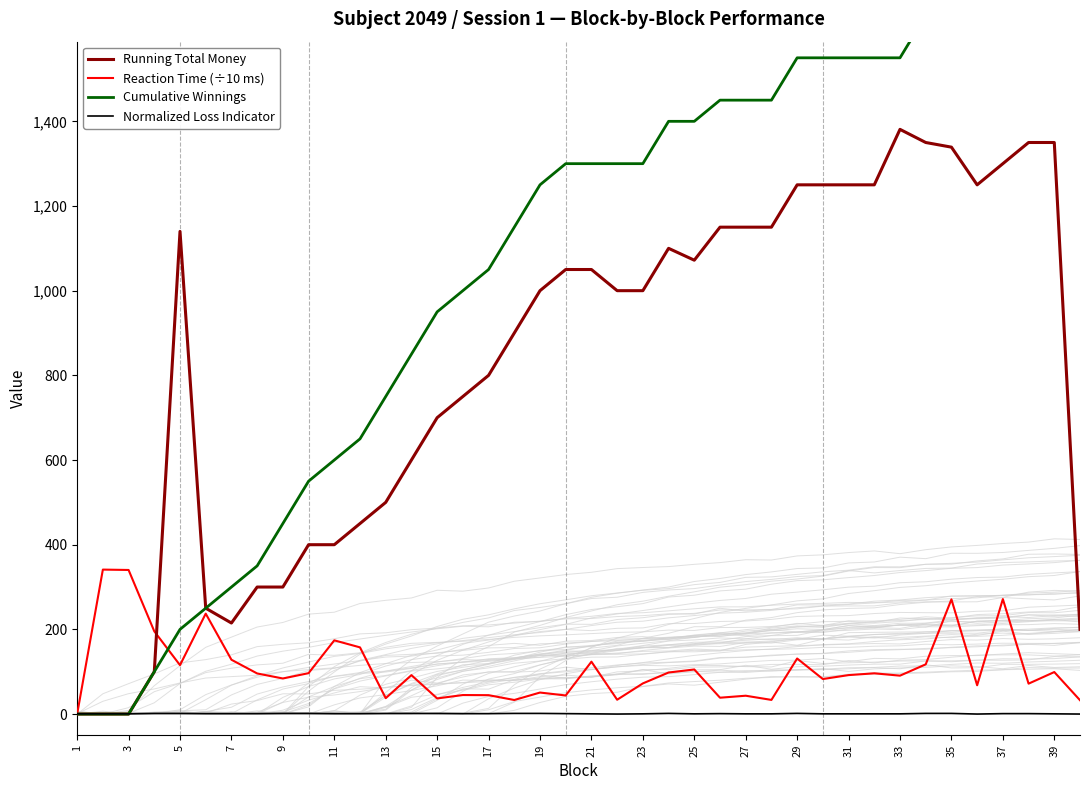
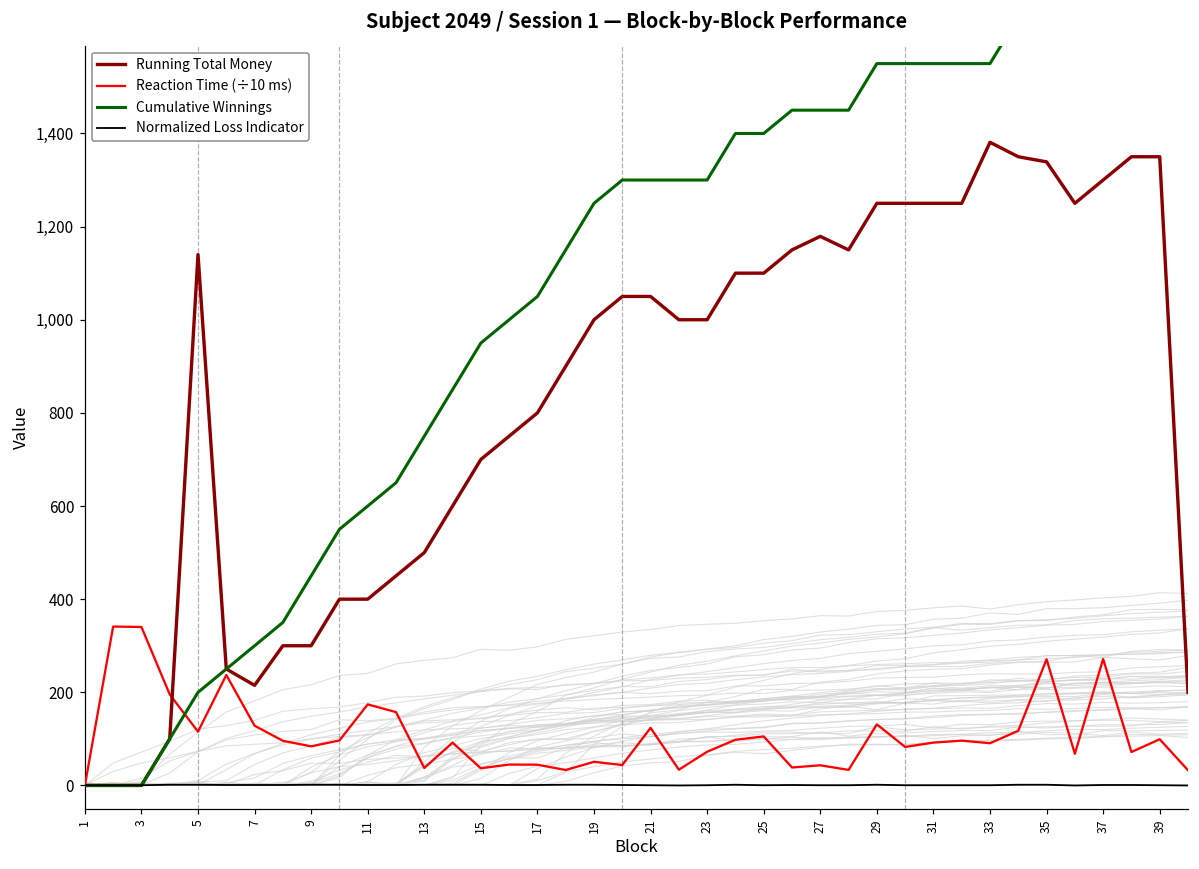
  {
    "Running Total Money": {
      "5": "1,140",
      "7": "220",
      "9": "300",
      "11": "400",
      "13": "500",
      "15": "700",
      "17": "800",
      "19": "1,000",
      "21": "1,050",
      "23": "1,000",
-     "25": "1,070",
-     "27": "1,150",
+     "25": "1,100",
+     "27": "1,180",
      "29": "1,250",
      "31": "1,250",
      "33": "1,380",
      "35": "1,340",
      "37": "1,300",
      "39": "1,350"
    },
    "Reaction Time (÷10 ms)": {
      "3": "340",
      "7": "130",
      "19": "50",
      "21": "120",
      "23": "70",
      "27": "40",
      "39": "100"
    },
    "Cumulative Winnings": {
      "5": "200",
      "7": "300",
      "9": "450",
      "11": "600",
      "13": "750",
      "15": "950",
      "17": "1,050",
      "19": "1,250",
      "21": "1,300",
      "23": "1,300",
      "25": "1,400",
      "27": "1,450",
      "29": "1,550",
      "31": "1,550",
      "33": "1,550"
    },
    "Normalized Loss Indicator": {
      "19": "0",
      "21": "0",
      "23": "0",
      "25": "0",
      "27": "0",
      "29": "0",
      "31": "0",
      "33": "0",
      "35": "0",
      "37": "0",
      "39": "0"
    }
  }
